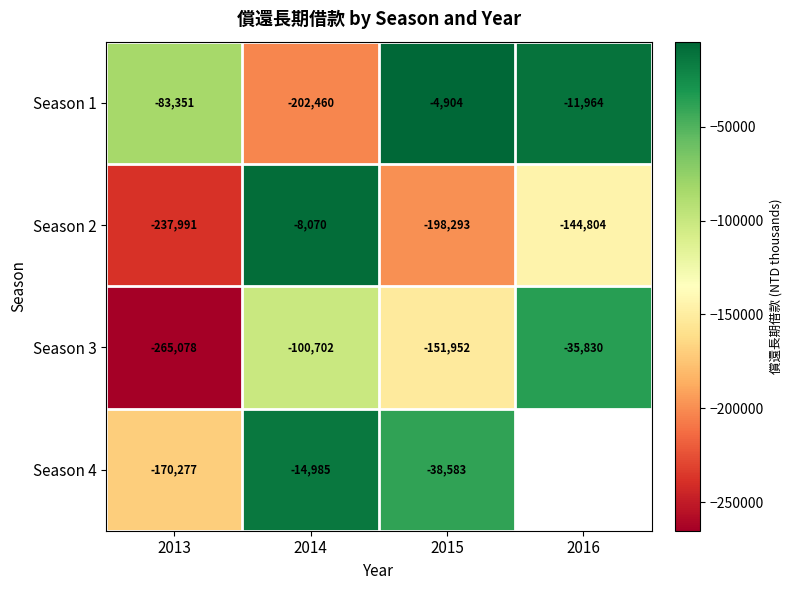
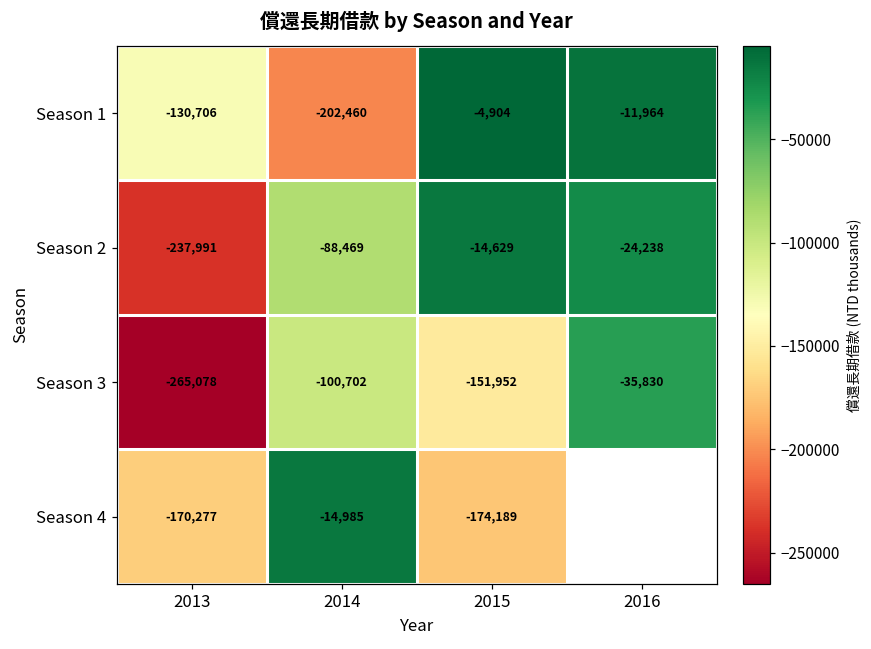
  {
    "Season 1": {
-     "2013": "-83,351",
+     "2013": "-130,706",
      "2014": "-202,460",
      "2015": "-4,904",
      "2016": "-11,964"
    },
    "Season 2": {
      "2013": "-237,991",
-     "2014": "-8,070",
-     "2015": "-198,293",
-     "2016": "-144,804"
+     "2014": "-88,469",
+     "2015": "-14,629",
+     "2016": "-24,238"
    },
    "Season 3": {
      "2013": "-265,078",
      "2014": "-100,702",
      "2015": "-151,952",
      "2016": "-35,830"
    },
    "Season 4": {
      "2013": "-170,277",
      "2014": "-14,985",
-     "2015": "-38,583"
+     "2015": "-174,189"
    }
  }
